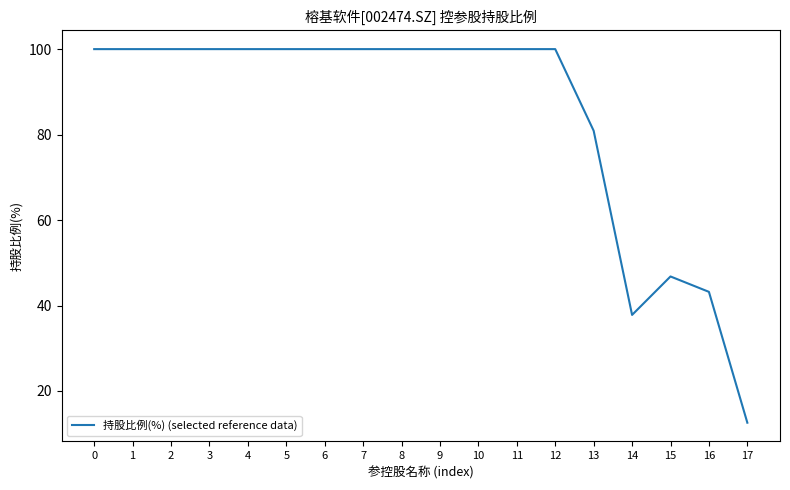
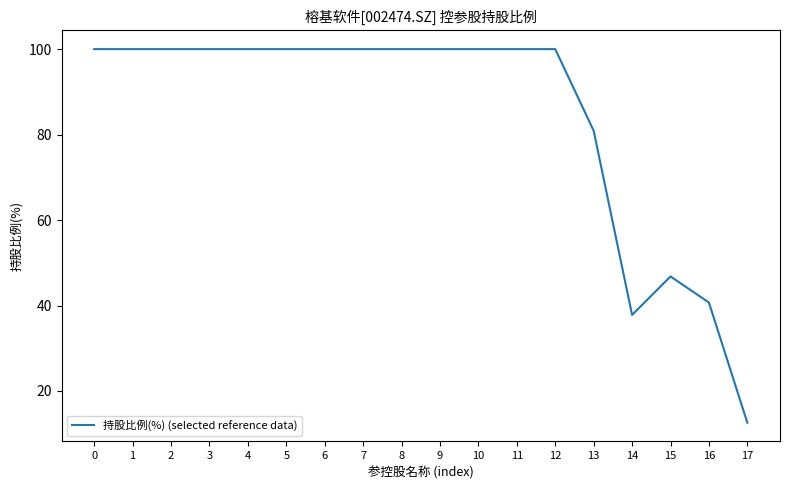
  {
    "0": 100,
    "1": 100,
    "2": 100,
    "3": 100,
    "4": 100,
    "5": 100,
    "6": 100,
    "7": 100,
    "8": 100,
    "9": 100,
    "10": 100,
    "11": 100,
    "12": 100,
    "13": 81,
    "14": 38,
    "15": 47,
-   "16": 43,
+   "16": 41,
    "17": 13
  }
